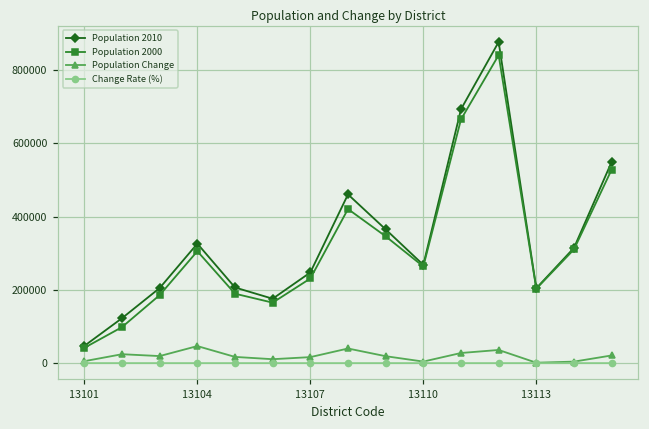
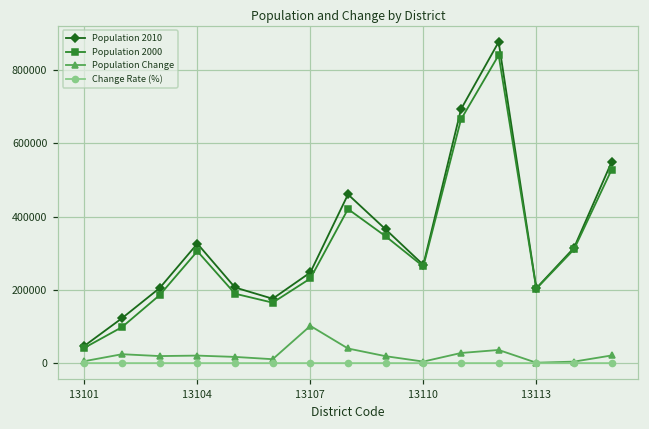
  {
    "Population Change": {
-     "13104": 50000,
-     "13107": 20000
+     "13104": 20000,
+     "13107": 100000
    },
    "Change Rate (%)": {
      "13104": 0,
      "13107": 0
    }
  }
